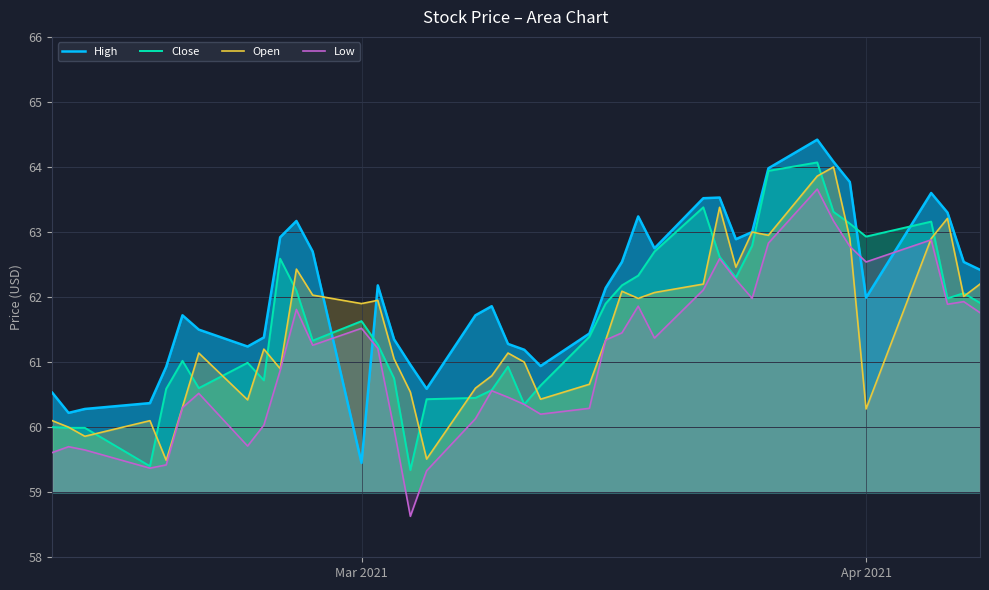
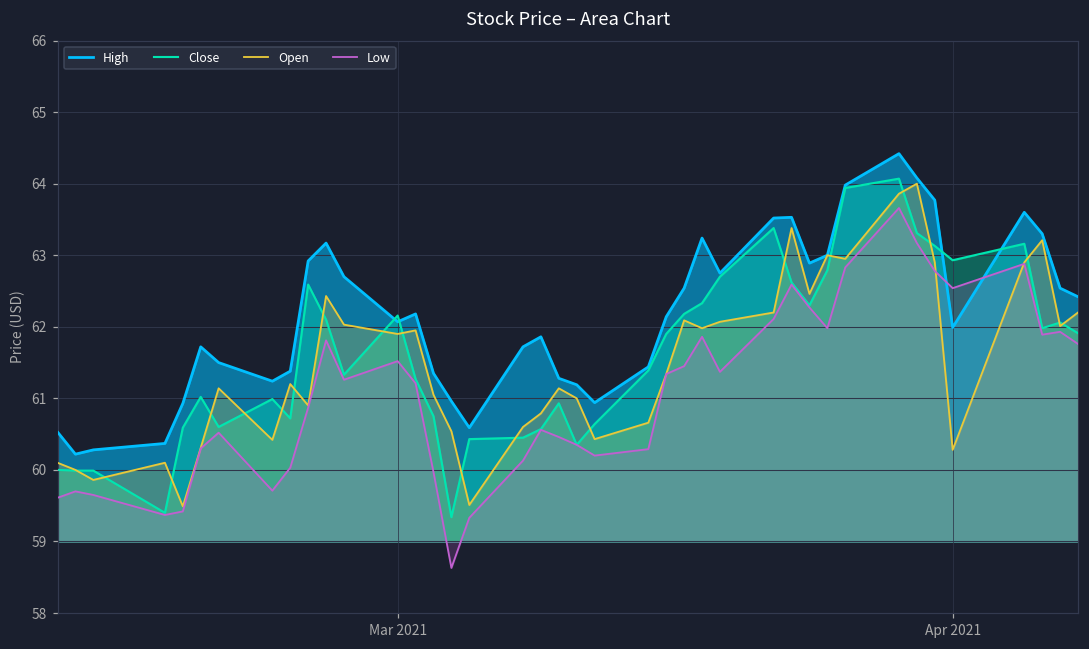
  {
    "High": {
-     "Mar 2021": 59.5,
+     "Mar 2021": 62.1,
      "Apr 2021": 62.0
    },
    "Close": {
-     "Mar 2021": 61.6,
+     "Mar 2021": 62.2,
      "Apr 2021": 62.9
    },
    "Open": {
      "Mar 2021": 61.9,
      "Apr 2021": 60.3
    }
  }
